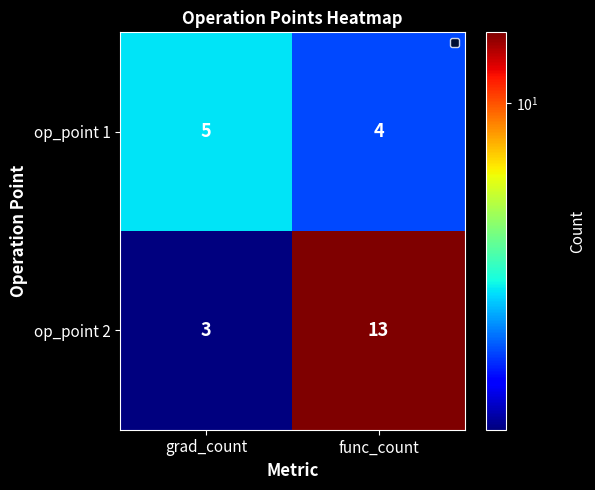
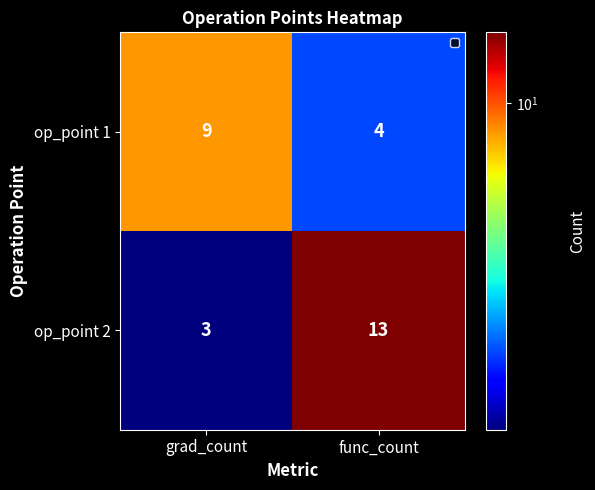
  {
    "op_point 1": {
-     "grad_count": 5,
+     "grad_count": 9,
      "func_count": 4
    },
    "op_point 2": {
      "grad_count": 3,
      "func_count": 13
    }
  }
